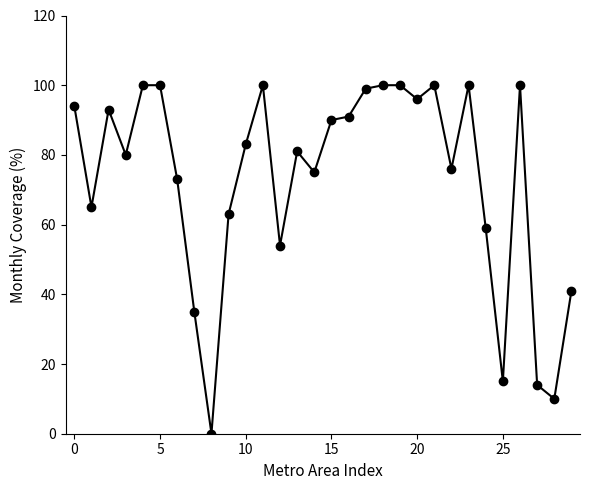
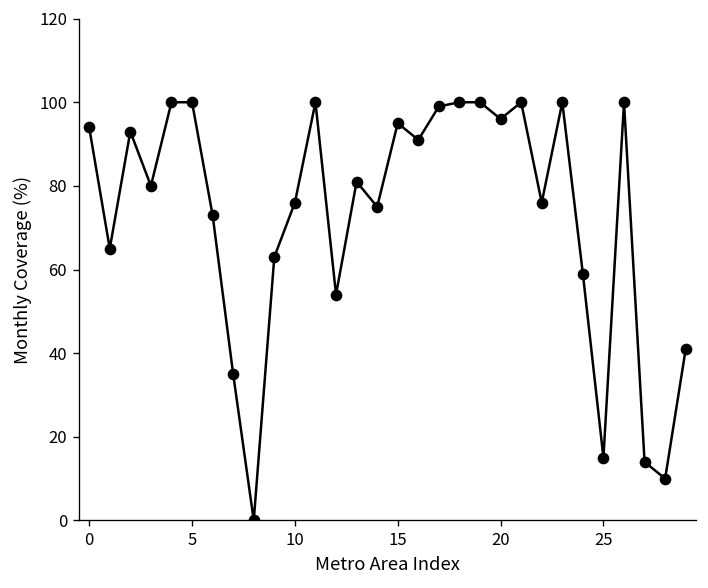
  {
    "0": 94,
    "5": 100,
-   "10": 83,
-   "15": 90,
+   "10": 76,
+   "15": 95,
    "20": 96,
    "25": 15
  }
